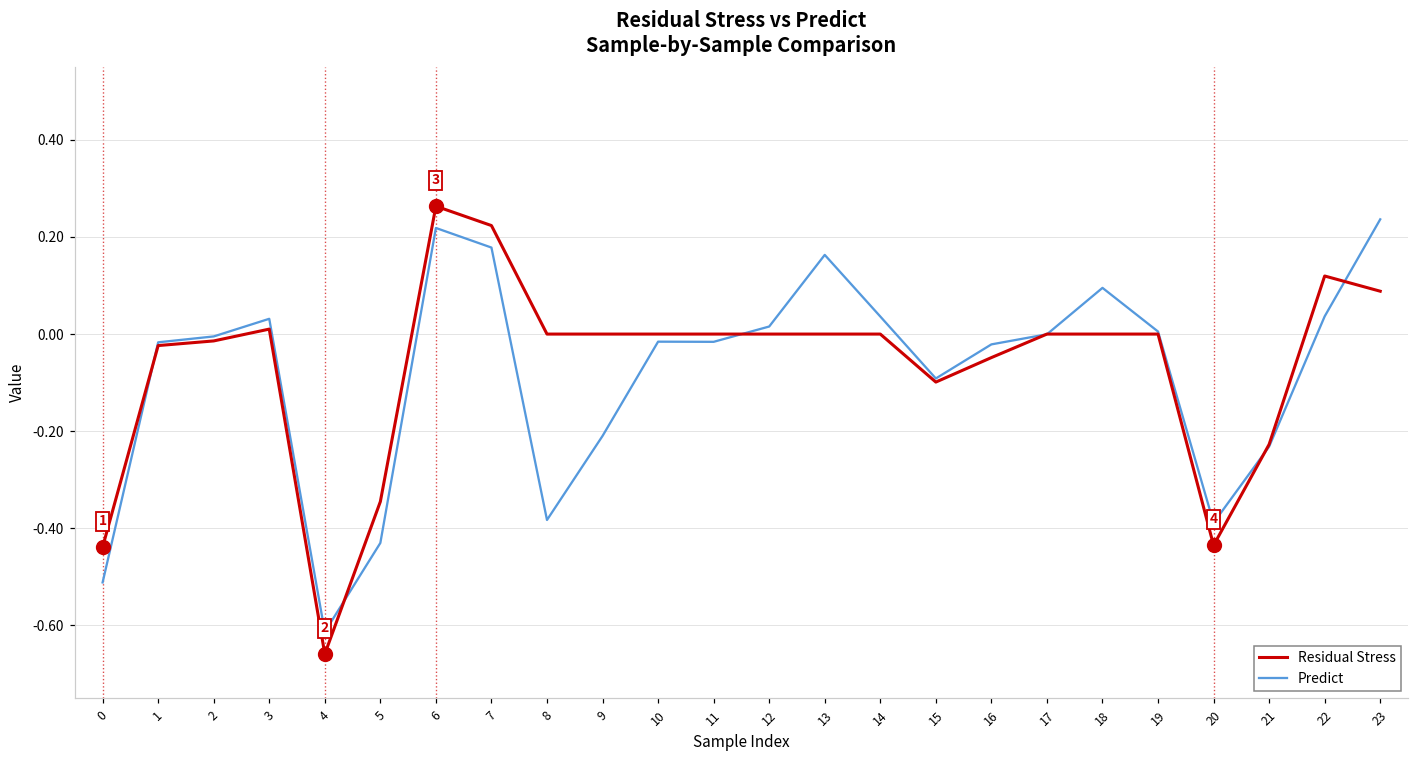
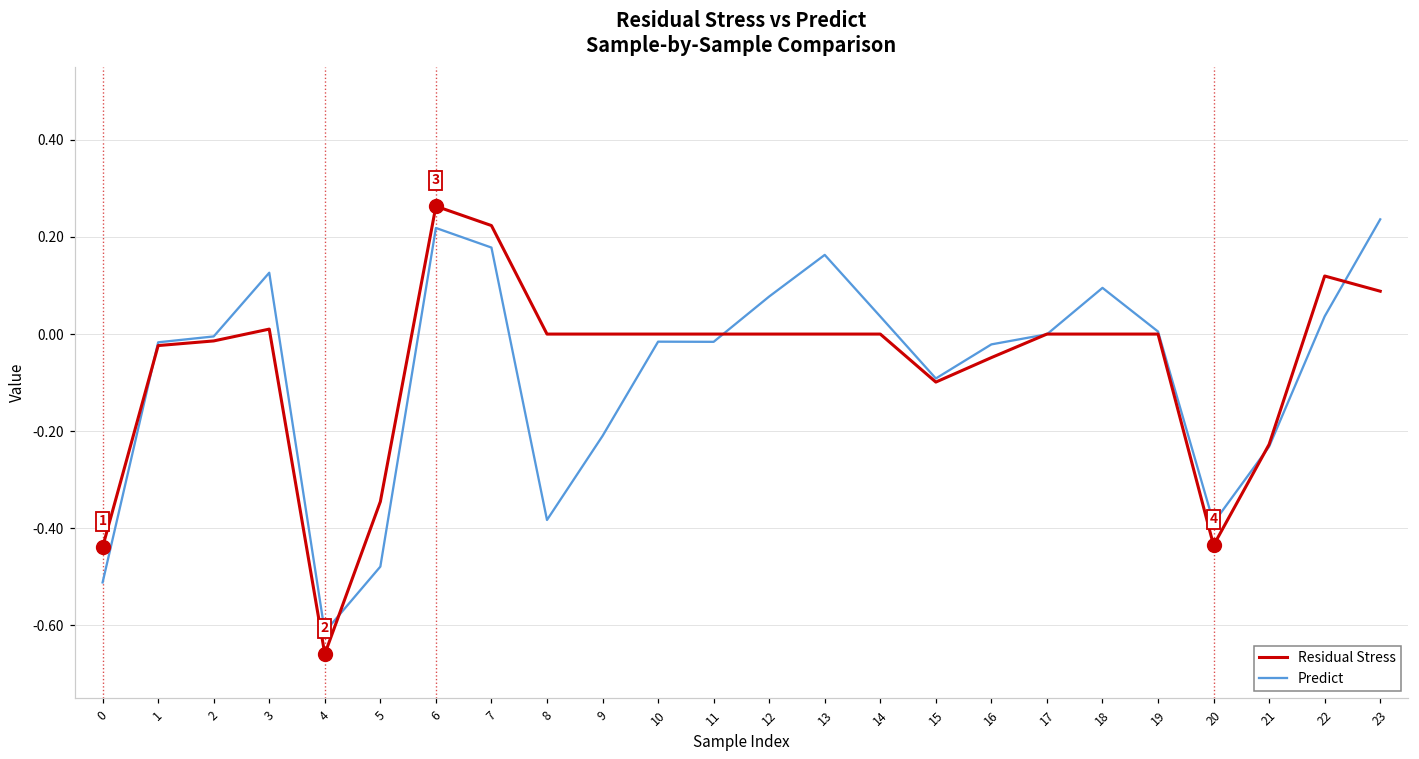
  {
    "Predict": {
      "0": -0.51,
      "1": -0.02,
      "2": 0.00,
-     "3": 0.03,
-     "5": -0.43,
+     "3": 0.13,
+     "5": -0.48,
      "6": 0.22,
      "7": 0.18,
      "8": -0.38,
      "9": -0.21,
      "10": -0.02,
      "11": -0.02,
-     "12": 0.02,
+     "12": 0.08,
      "13": 0.16,
      "14": 0.04,
      "15": -0.09,
      "16": -0.02,
      "18": 0.10,
      "22": 0.04,
      "23": 0.24
    }
  }
